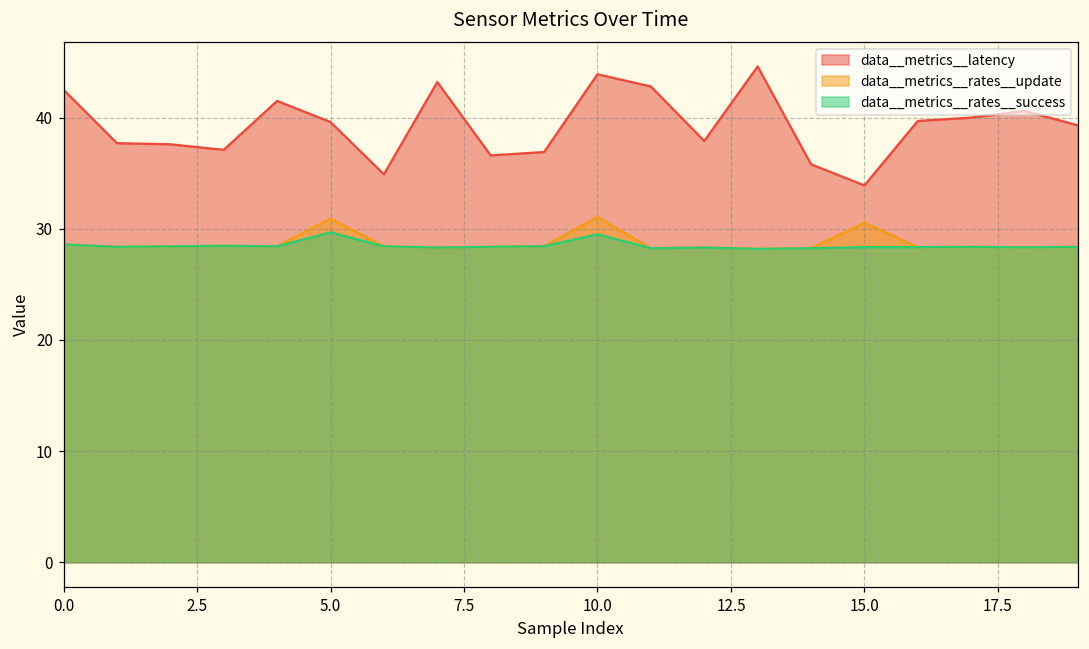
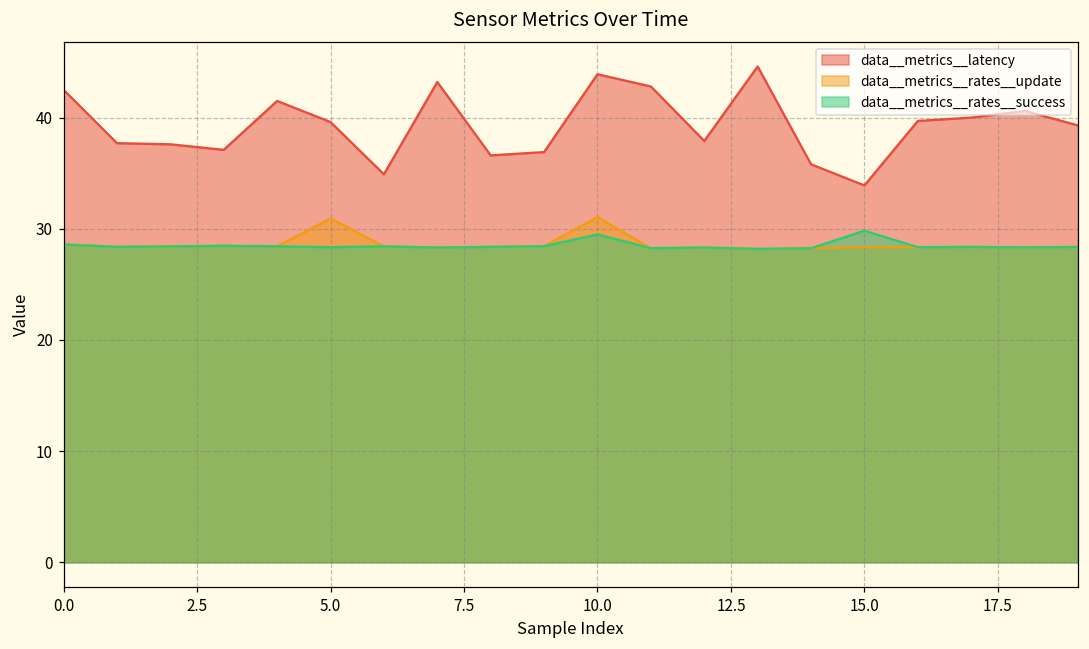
  {
    "data__metrics__latency": {
      "0.0": 42.5,
      "5.0": 39.6,
      "10.0": 43.9,
      "15.0": 33.9
    },
    "data__metrics__rates__update": {
      "5.0": 30.9,
      "10.0": 31.1,
-     "15.0": 30.6
+     "15.0": 28.4
    },
    "data__metrics__rates__success": {
-     "5.0": 29.7,
+     "5.0": 28.3,
      "10.0": 29.5,
-     "15.0": 28.4
+     "15.0": 29.8
    }
  }
